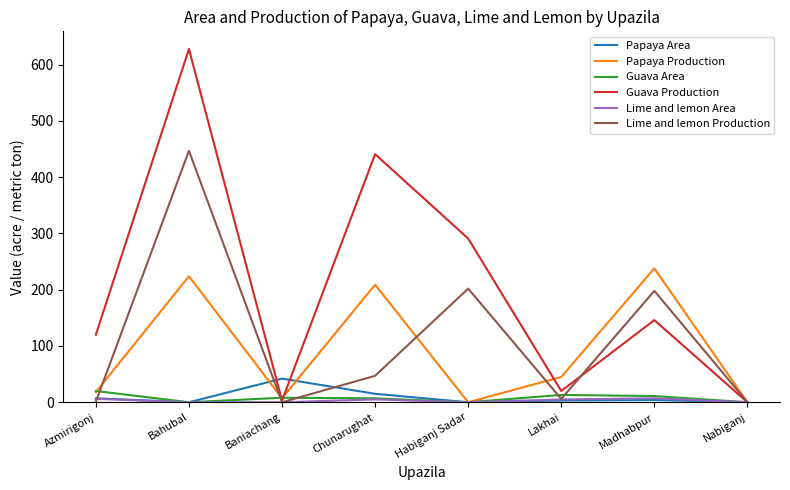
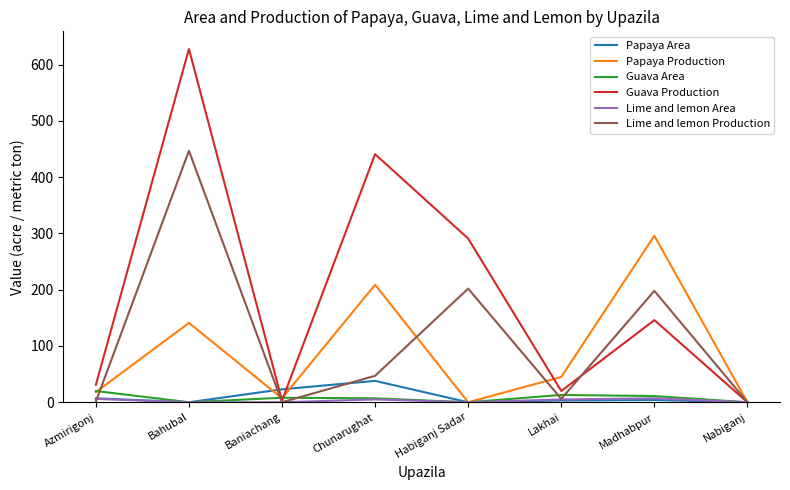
  {
    "Papaya Area": {
-     "Baniachang": 40,
-     "Chunarughat": 20
+     "Baniachang": 20,
+     "Chunarughat": 40
    },
    "Papaya Production": {
-     "Bahubal": 220,
+     "Bahubal": 140,
      "Chunarughat": 210,
      "Lakhai": 50,
-     "Madhabpur": 240
+     "Madhabpur": 300
    },
    "Guava Area": {
      "Lakhai": 10
    },
    "Guava Production": {
-     "Azmirigonj": 120,
+     "Azmirigonj": 30,
      "Bahubal": 630,
      "Chunarughat": 440,
      "Habiganj Sadar": 290,
      "Lakhai": 20,
      "Madhabpur": 150
    },
    "Lime and lemon Production": {
      "Azmirigonj": 0,
      "Bahubal": 450,
      "Chunarughat": 50,
      "Habiganj Sadar": 200,
      "Madhabpur": 200
    }
  }
